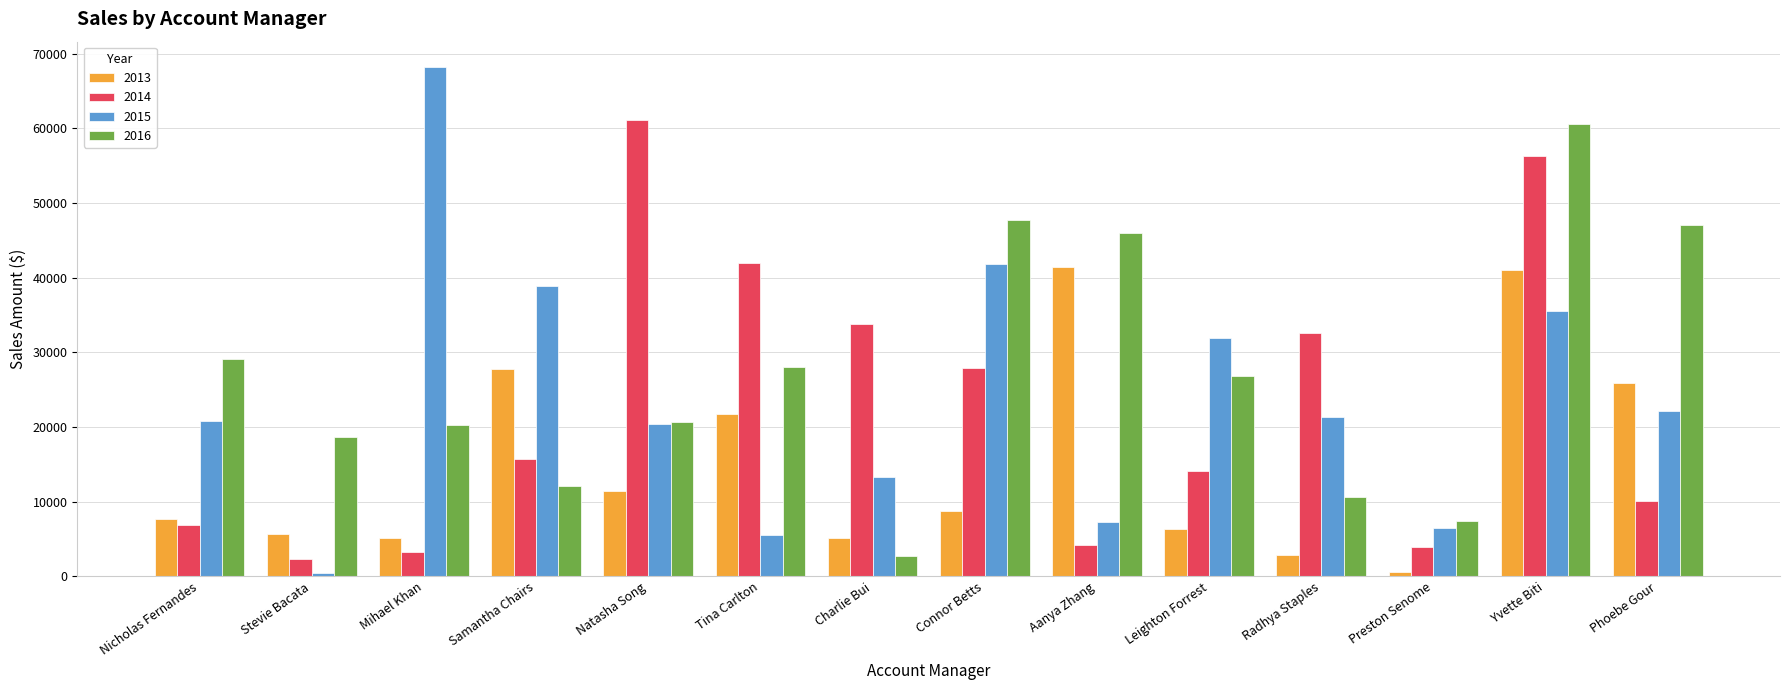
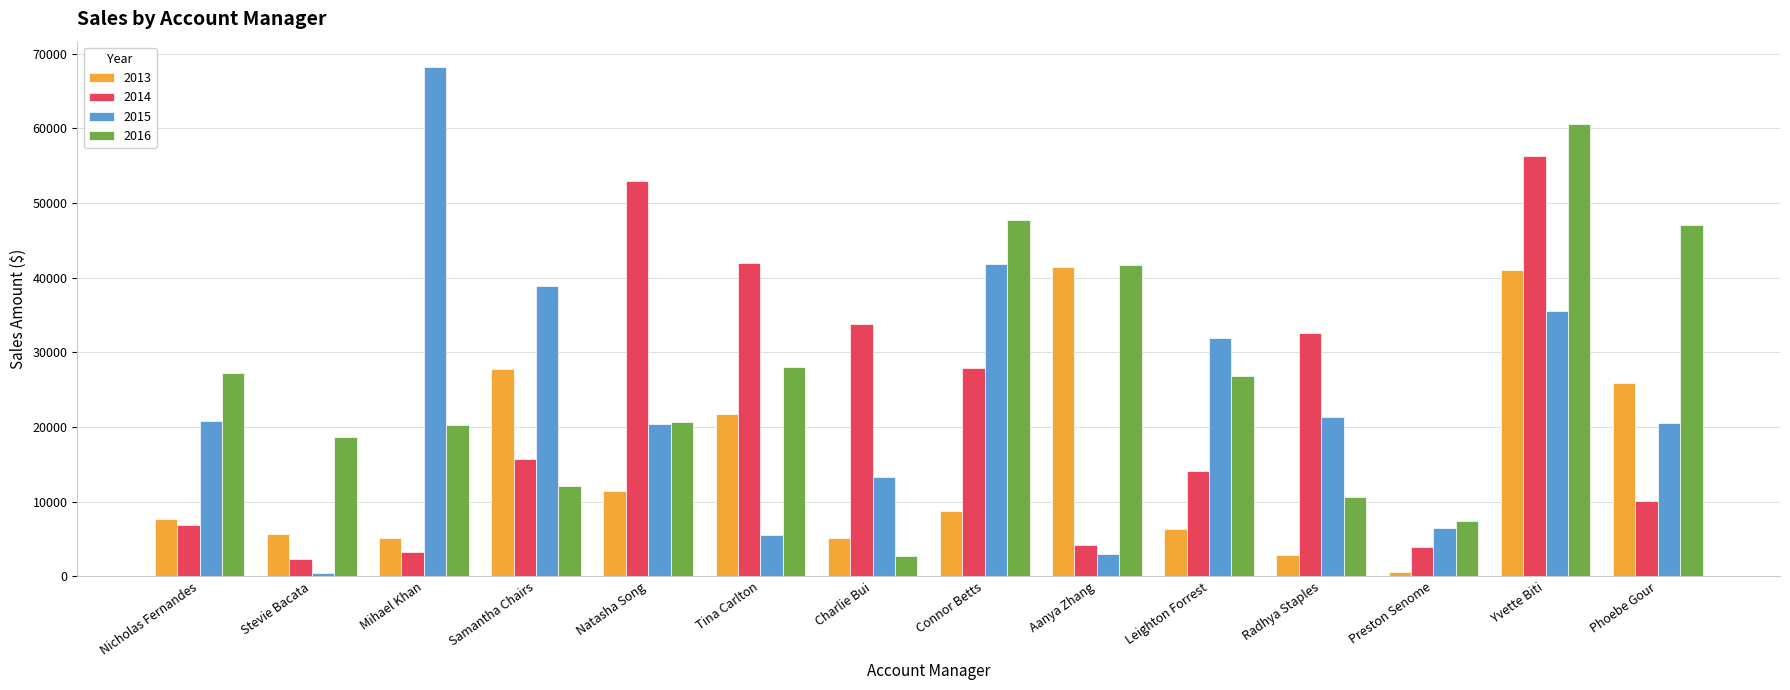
  {
    "2013": {
      "Nicholas Fernandes": 8000,
      "Stevie Bacata": 6000,
      "Mihael Khan": 5000,
      "Samantha Chairs": 28000,
      "Natasha Song": 11000,
      "Tina Carlton": 22000,
      "Charlie Bui": 5000,
      "Connor Betts": 9000,
      "Aanya Zhang": 41000,
      "Leighton Forrest": 6000,
      "Radhya Staples": 3000,
      "Preston Senome": 1000,
      "Yvette Biti": 41000,
      "Phoebe Gour": 26000
    },
    "2014": {
      "Nicholas Fernandes": 7000,
      "Stevie Bacata": 2000,
      "Mihael Khan": 3000,
      "Samantha Chairs": 16000,
-     "Natasha Song": 61000,
+     "Natasha Song": 53000,
      "Tina Carlton": 42000,
      "Charlie Bui": 34000,
      "Connor Betts": 28000,
      "Aanya Zhang": 4000,
      "Leighton Forrest": 14000,
      "Radhya Staples": 33000,
      "Preston Senome": 4000,
      "Yvette Biti": 56000,
      "Phoebe Gour": 10000
    },
    "2015": {
      "Nicholas Fernandes": 21000,
      "Stevie Bacata": 0,
      "Mihael Khan": 68000,
      "Samantha Chairs": 39000,
      "Natasha Song": 20000,
      "Tina Carlton": 6000,
      "Charlie Bui": 13000,
      "Connor Betts": 42000,
-     "Aanya Zhang": 7000,
+     "Aanya Zhang": 3000,
      "Leighton Forrest": 32000,
      "Radhya Staples": 21000,
      "Preston Senome": 6000,
      "Yvette Biti": 36000,
-     "Phoebe Gour": 22000
+     "Phoebe Gour": 21000
    },
    "2016": {
-     "Nicholas Fernandes": 29000,
+     "Nicholas Fernandes": 27000,
      "Stevie Bacata": 19000,
      "Mihael Khan": 20000,
      "Samantha Chairs": 12000,
      "Natasha Song": 21000,
      "Tina Carlton": 28000,
      "Charlie Bui": 3000,
      "Connor Betts": 48000,
-     "Aanya Zhang": 46000,
+     "Aanya Zhang": 42000,
      "Leighton Forrest": 27000,
      "Radhya Staples": 11000,
      "Preston Senome": 7000,
      "Yvette Biti": 61000,
      "Phoebe Gour": 47000
    }
  }
